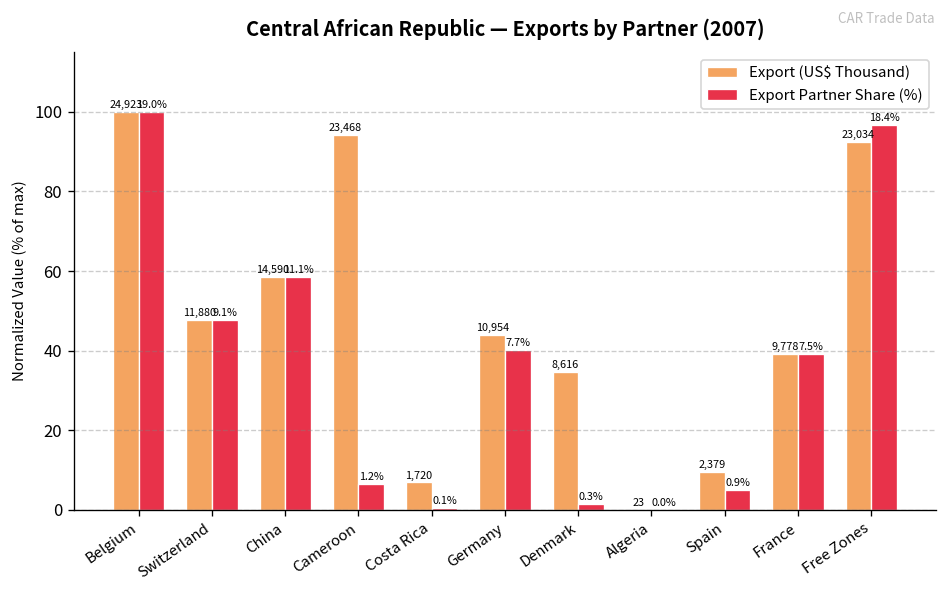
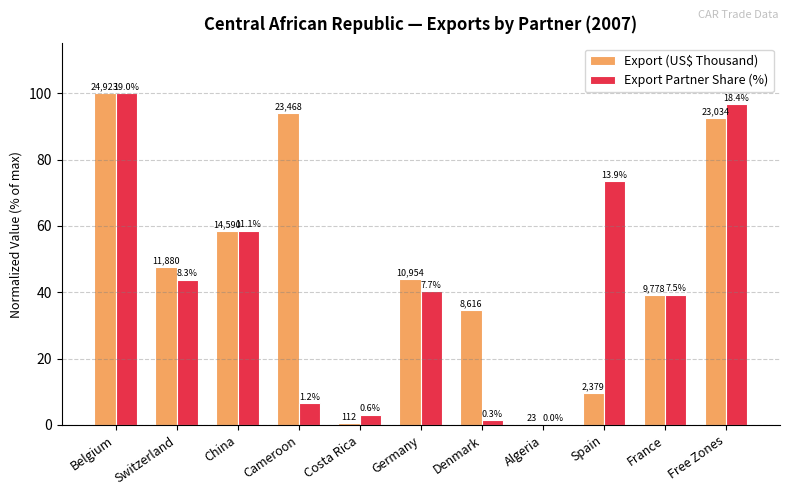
  {
    "Export (US$ Thousand)": {
-     "Costa Rica": "1,720"
+     "Costa Rica": "112"
    },
    "Export Partner Share (%)": {
-     "Switzerland": "9.1%",
-     "Costa Rica": "0.1%",
-     "Spain": "0.9%"
+     "Switzerland": "8.3%",
+     "Costa Rica": "0.6%",
+     "Spain": "13.9%"
    }
  }
